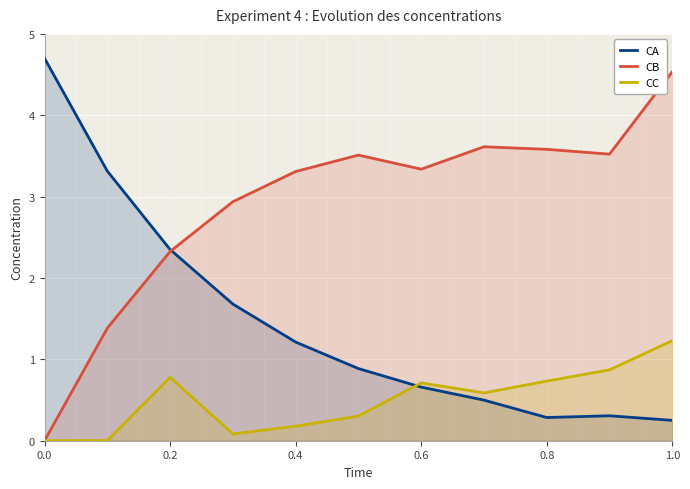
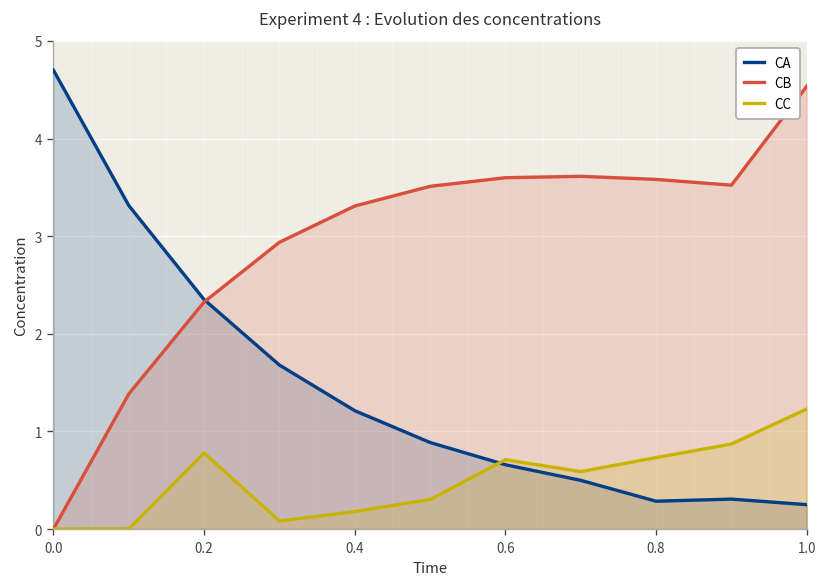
  {
    "CA": {
      "0.0": 4.7,
      "0.4": 1.2,
      "0.6": 0.7,
      "0.8": 0.3,
      "1.0": 0.3
    },
    "CB": {
      "0.4": 3.3,
-     "0.6": 3.3,
+     "0.6": 3.6,
      "0.8": 3.6,
      "1.0": 4.5
    },
    "CC": {
      "0.2": 0.8,
      "0.4": 0.2,
      "0.6": 0.7,
      "0.8": 0.7,
      "1.0": 1.2
    }
  }
